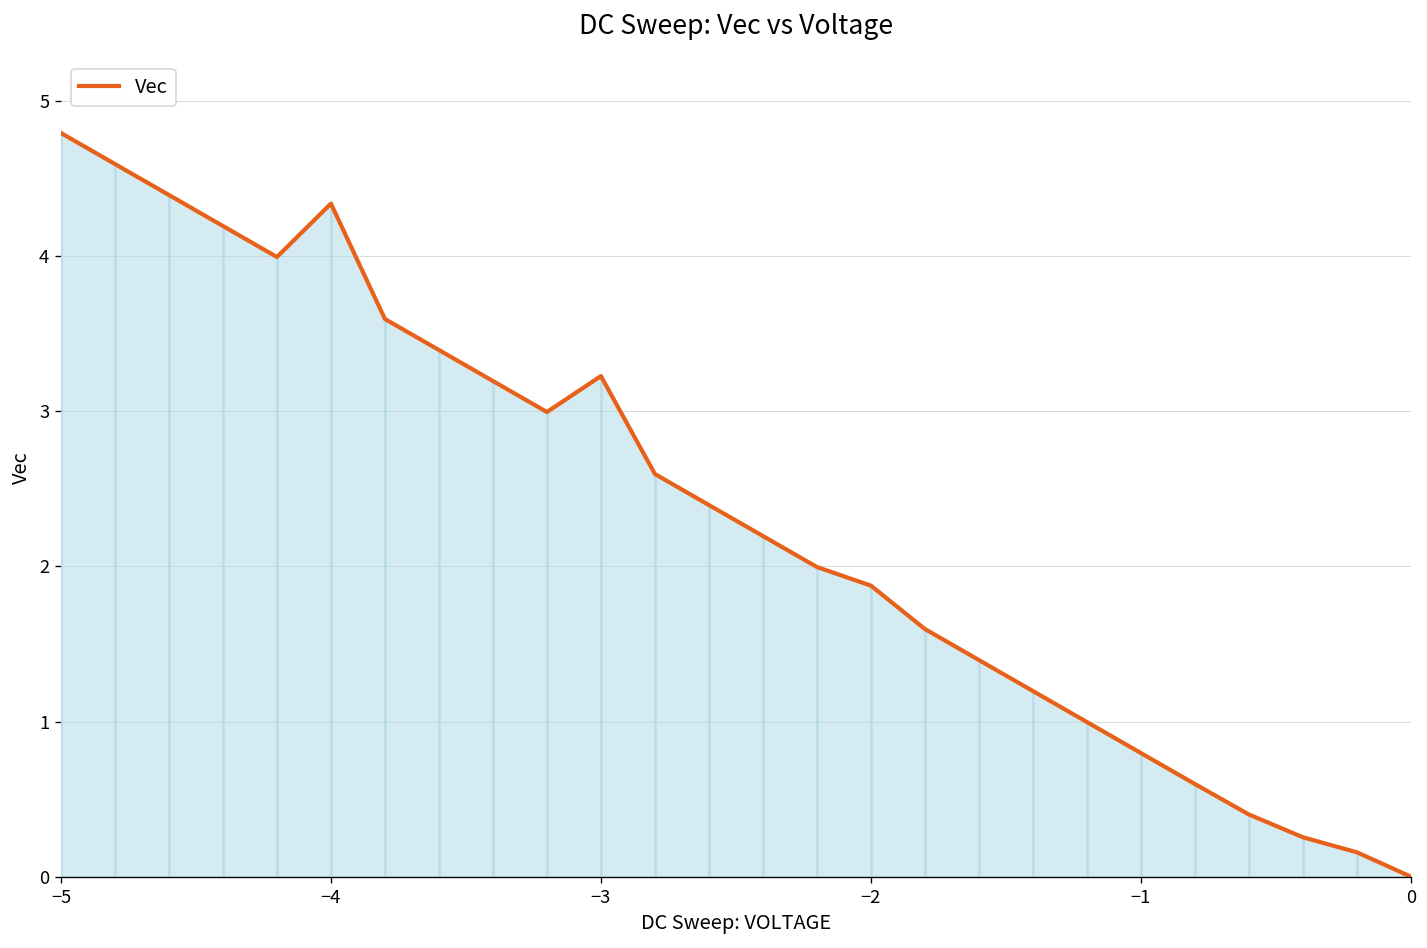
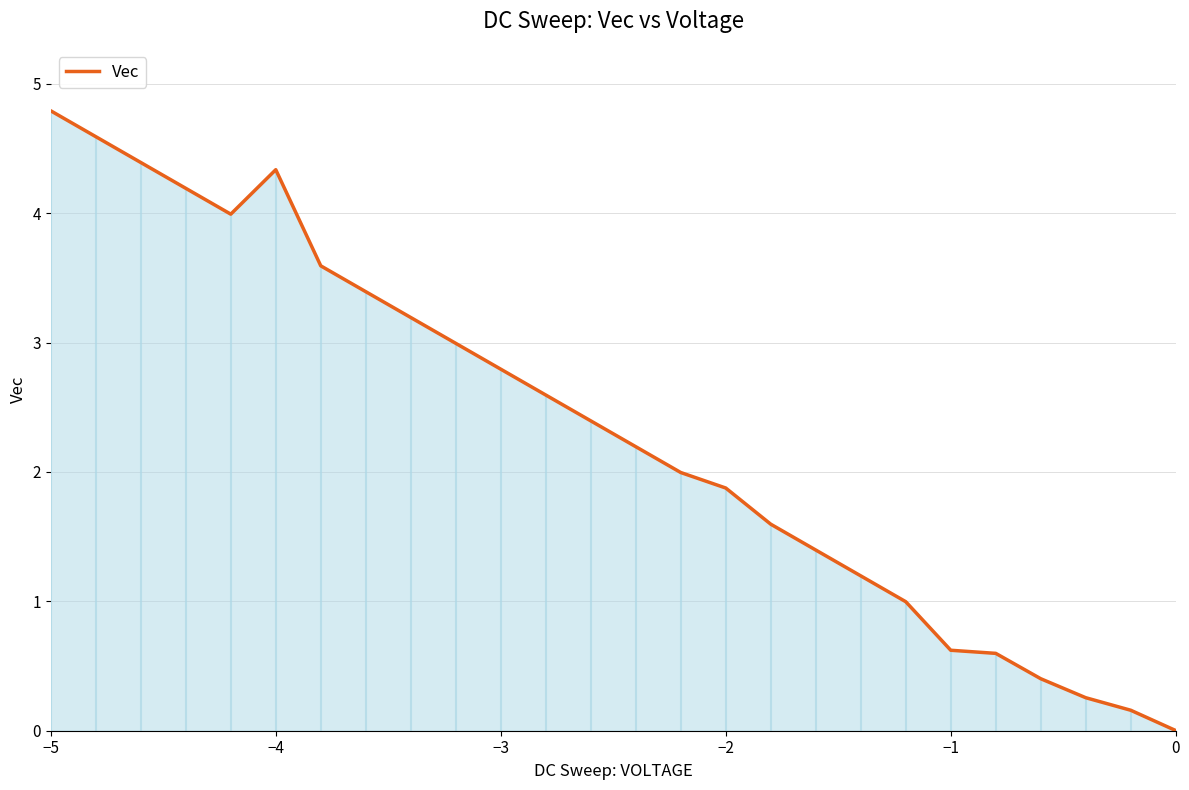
  {
    "Vec": {
-     "−3": 3.23,
-     "−1": 0.80
+     "−3": 2.79,
+     "−1": 0.62
    }
  }
